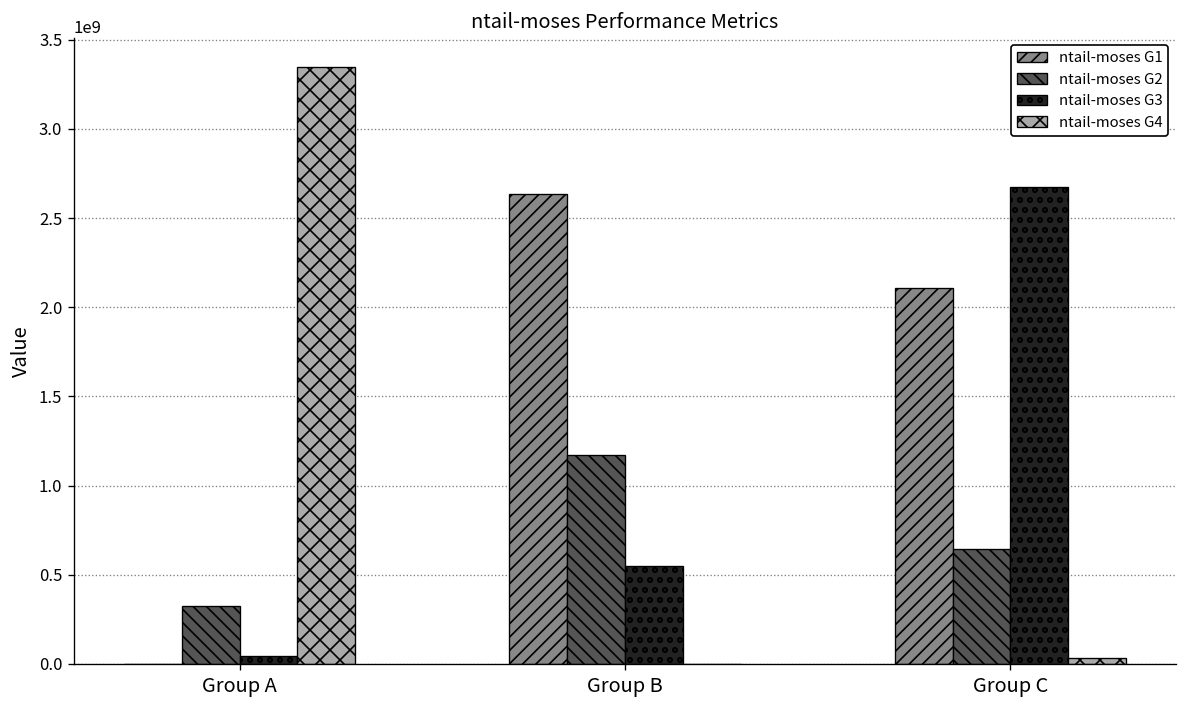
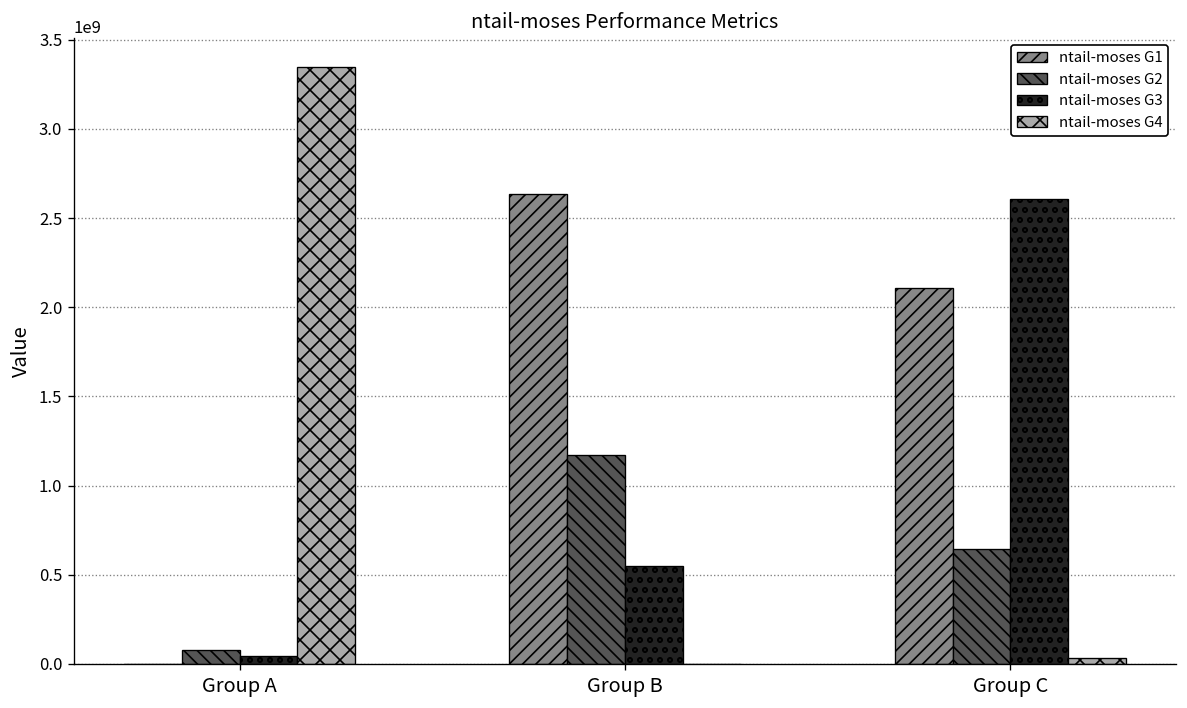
  {
    "ntail-moses G2": {
-     "Group A": 330000000,
+     "Group A": 80000000,
      "Group B": 1170000000,
      "Group C": 640000000
    },
    "ntail-moses G3": {
      "Group A": 40000000,
      "Group B": 550000000,
-     "Group C": 2670000000
+     "Group C": 2610000000
    }
  }
